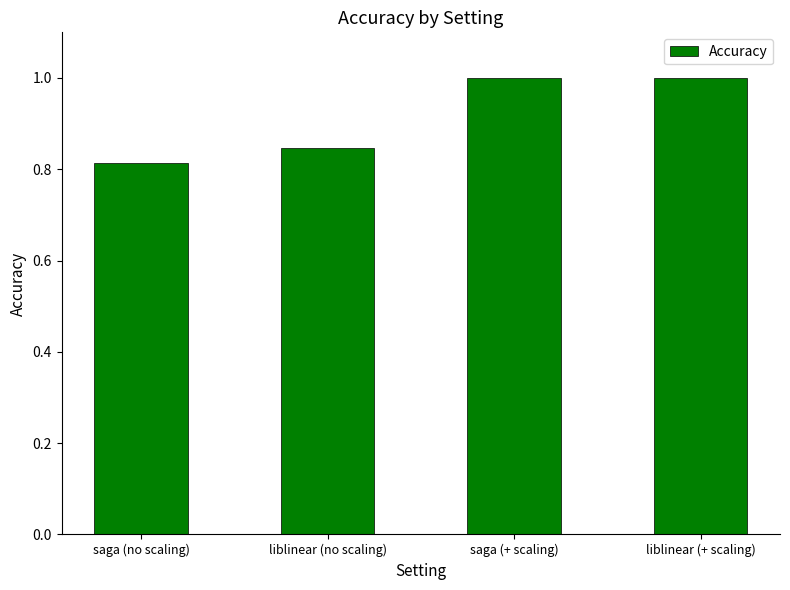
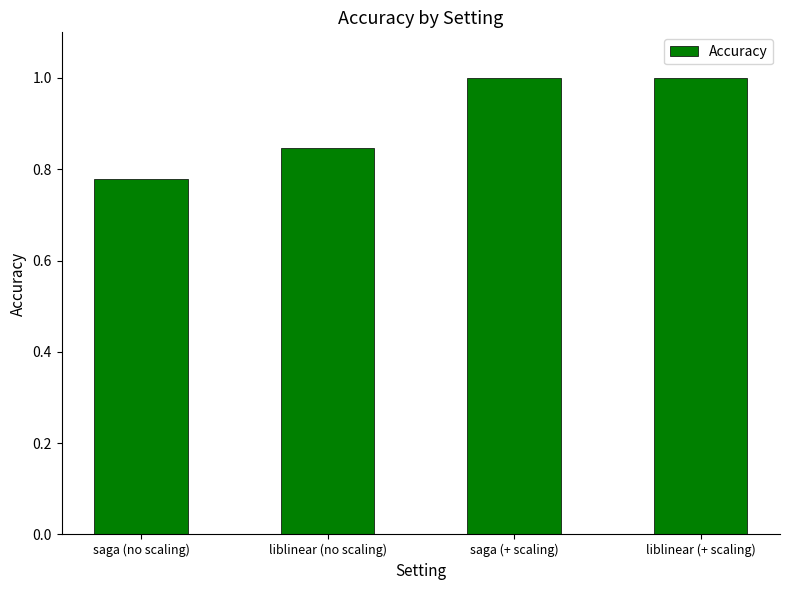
  {
-   "saga (no scaling)": 0.81,
+   "saga (no scaling)": 0.78,
    "liblinear (no scaling)": 0.85,
    "saga (+ scaling)": 1.00,
    "liblinear (+ scaling)": 1.00
  }
